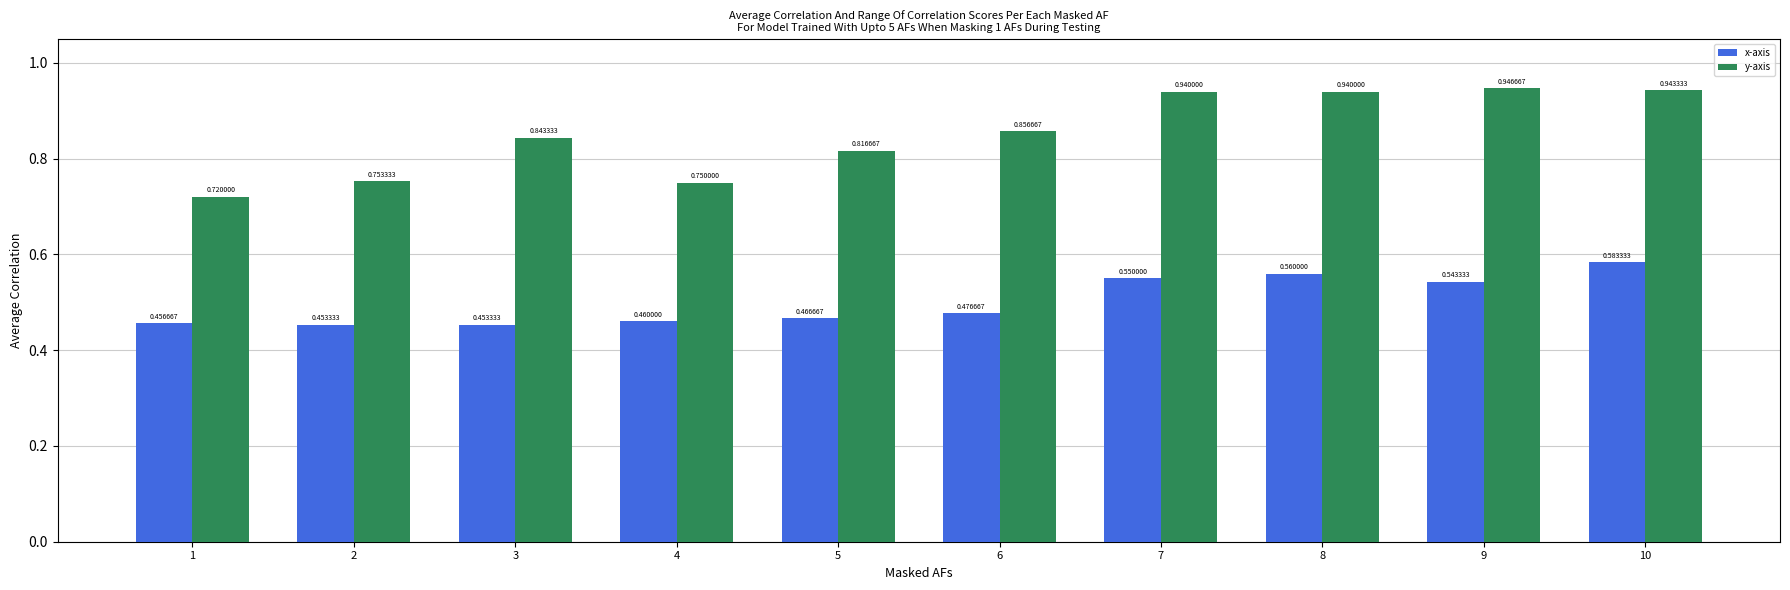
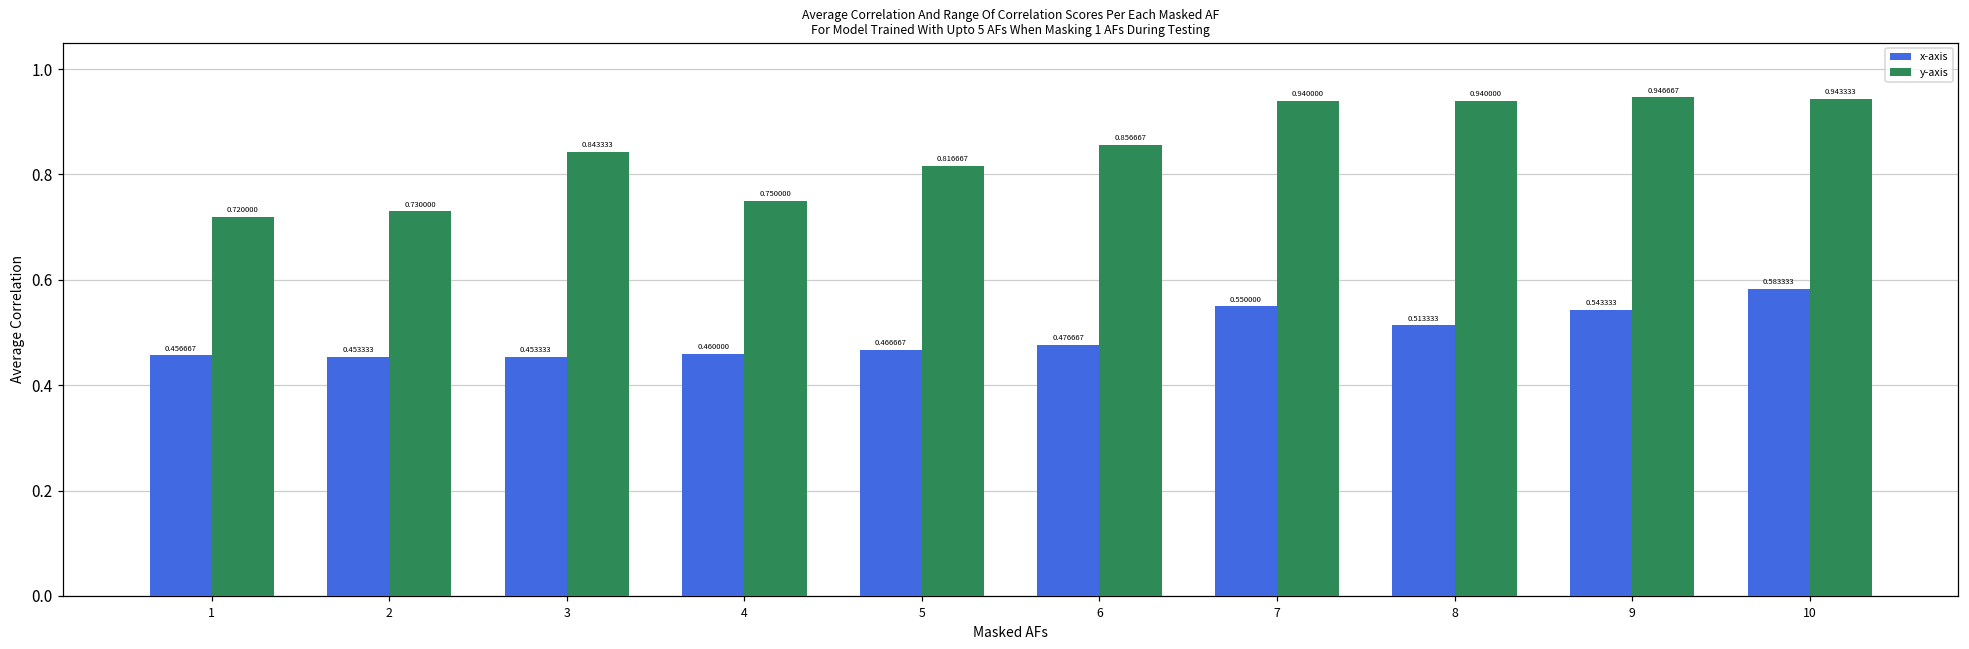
  {
    "x-axis": {
      "1": 0.456667,
      "2": 0.453333,
      "3": 0.453333,
      "4": 0.460000,
      "5": 0.466667,
      "6": 0.476667,
      "7": 0.550000,
-     "8": 0.560000,
+     "8": 0.513333,
      "9": 0.543333,
      "10": 0.583333
    },
    "y-axis": {
      "1": 0.720000,
-     "2": 0.753333,
+     "2": 0.730000,
      "3": 0.843333,
      "4": 0.750000,
      "5": 0.816667,
      "6": 0.856667,
      "7": 0.940000,
      "8": 0.940000,
      "9": 0.946667,
      "10": 0.943333
    }
  }
